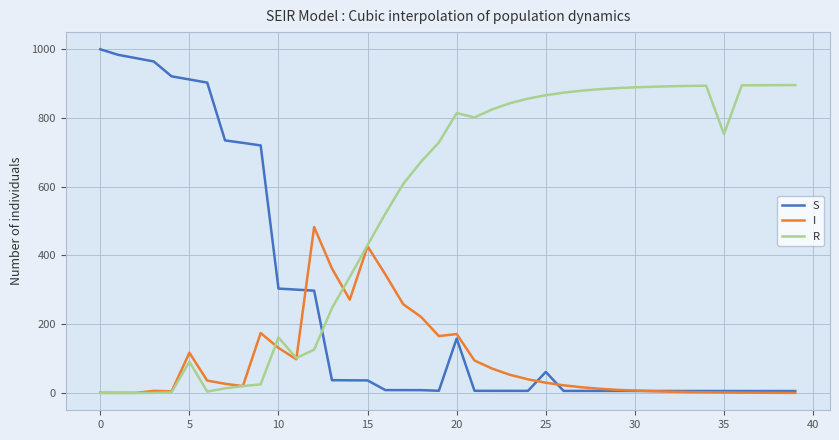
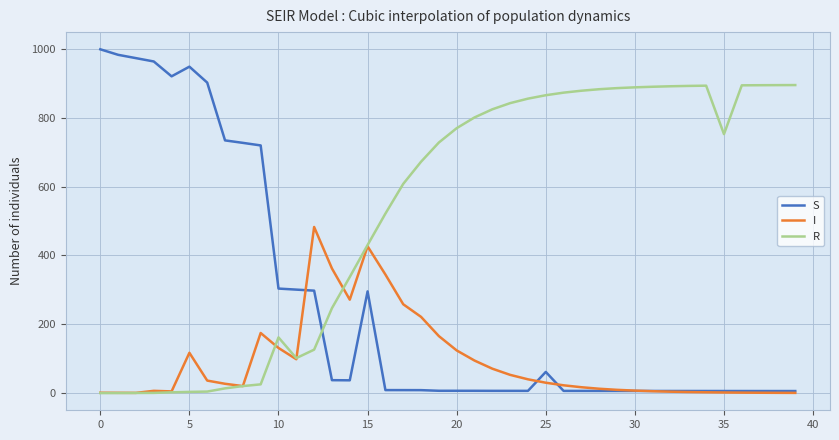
  {
    "S": {
      "0": 1000,
-     "5": 910,
+     "5": 950,
      "10": 300,
-     "15": 40,
-     "20": 160,
+     "15": 300,
+     "20": 10,
      "25": 60
    },
    "I": {
      "5": 120,
      "10": 130,
-     "20": 170,
+     "20": 120,
      "25": 30
    },
    "R": {
-     "5": 90,
+     "5": 0,
      "10": 160,
-     "20": 810,
+     "20": 770,
      "25": 870,
      "30": 890,
      "35": 750
    }
  }
